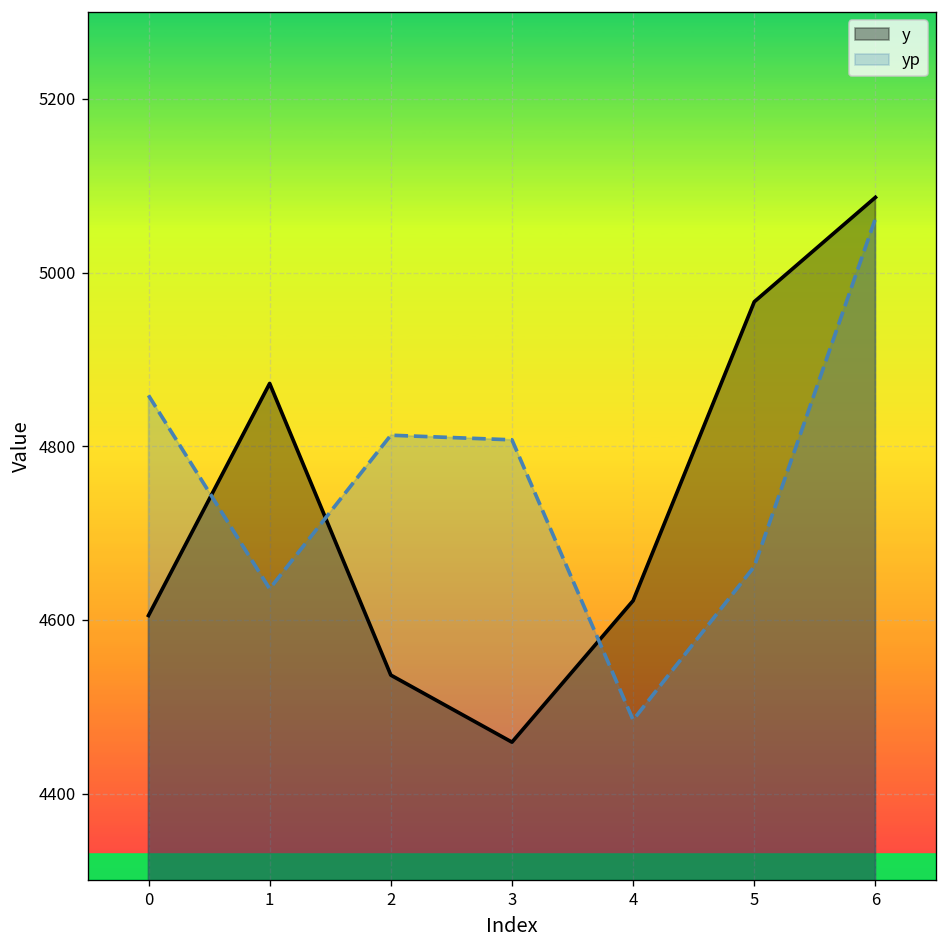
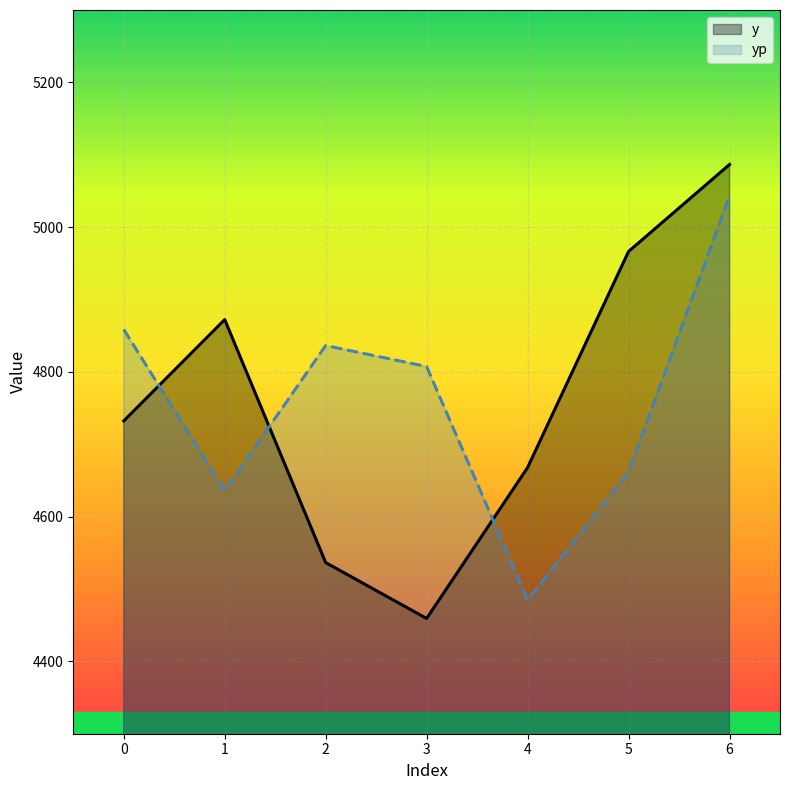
  {
    "y": {
-     "0": 4610,
+     "0": 4730,
      "1": 4870,
      "2": 4540,
      "3": 4460,
-     "4": 4620,
+     "4": 4670,
      "5": 4970,
      "6": 5090
    },
    "yp": {
      "0": 4860,
      "1": 4640,
-     "2": 4810,
+     "2": 4840,
      "3": 4810,
      "4": 4480,
      "5": 4660,
-     "6": 5060
+     "6": 5040
    }
  }
